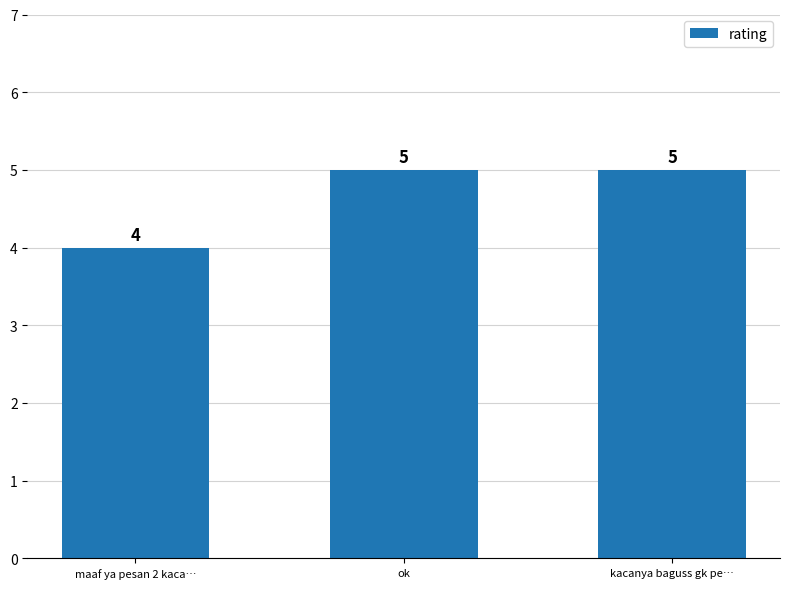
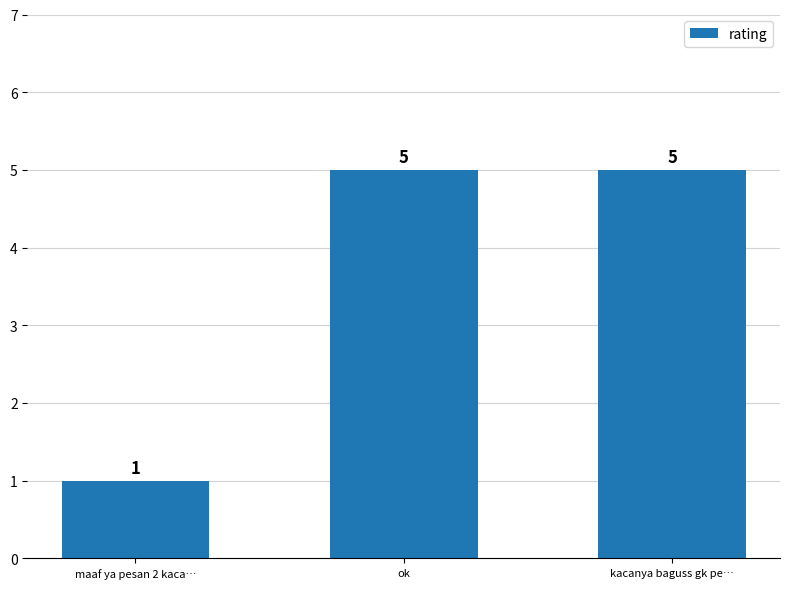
  {
-   "maaf ya pesan 2 kaca…": 4,
+   "maaf ya pesan 2 kaca…": 1,
    "ok": 5,
    "kacanya baguss gk pe…": 5
  }
